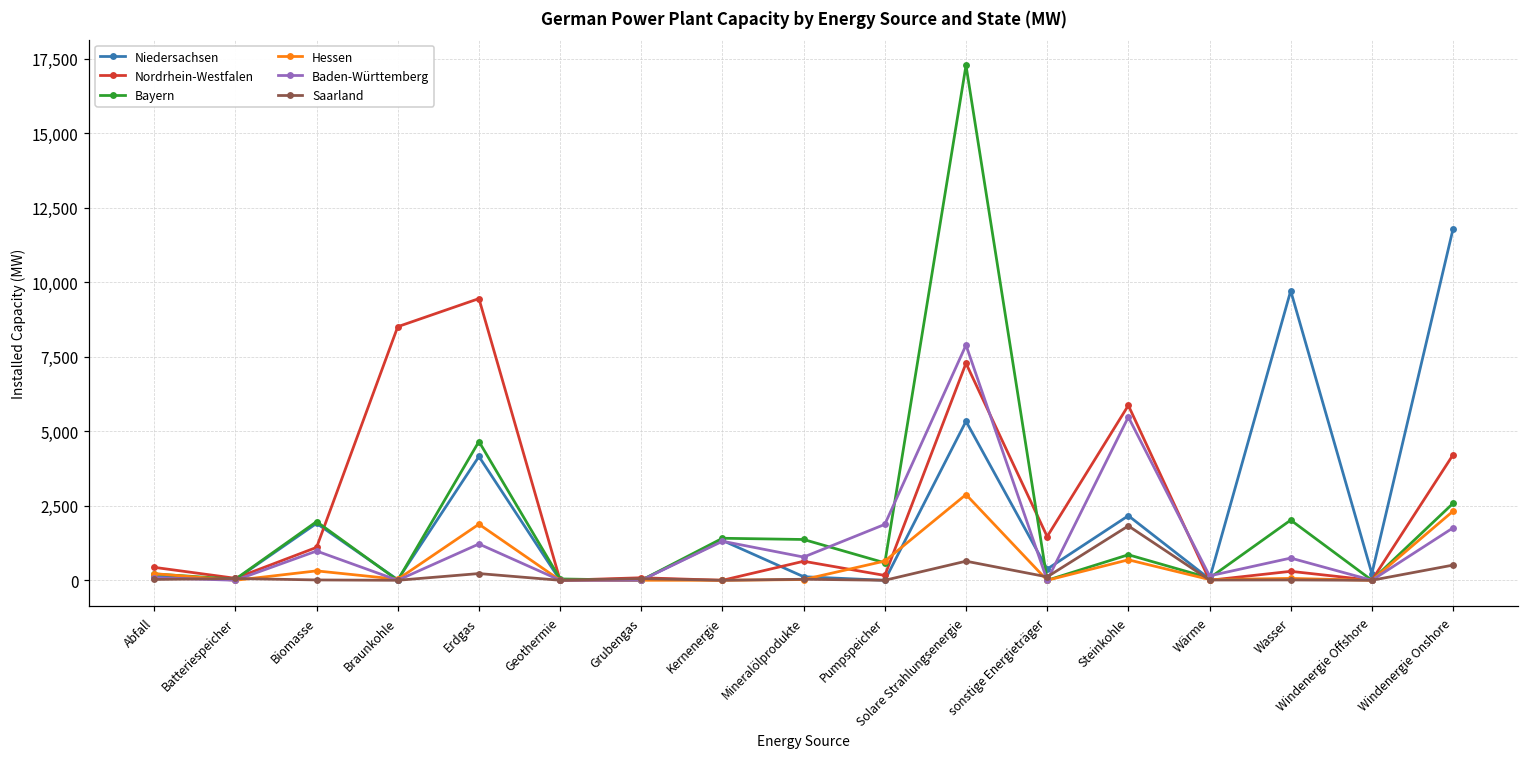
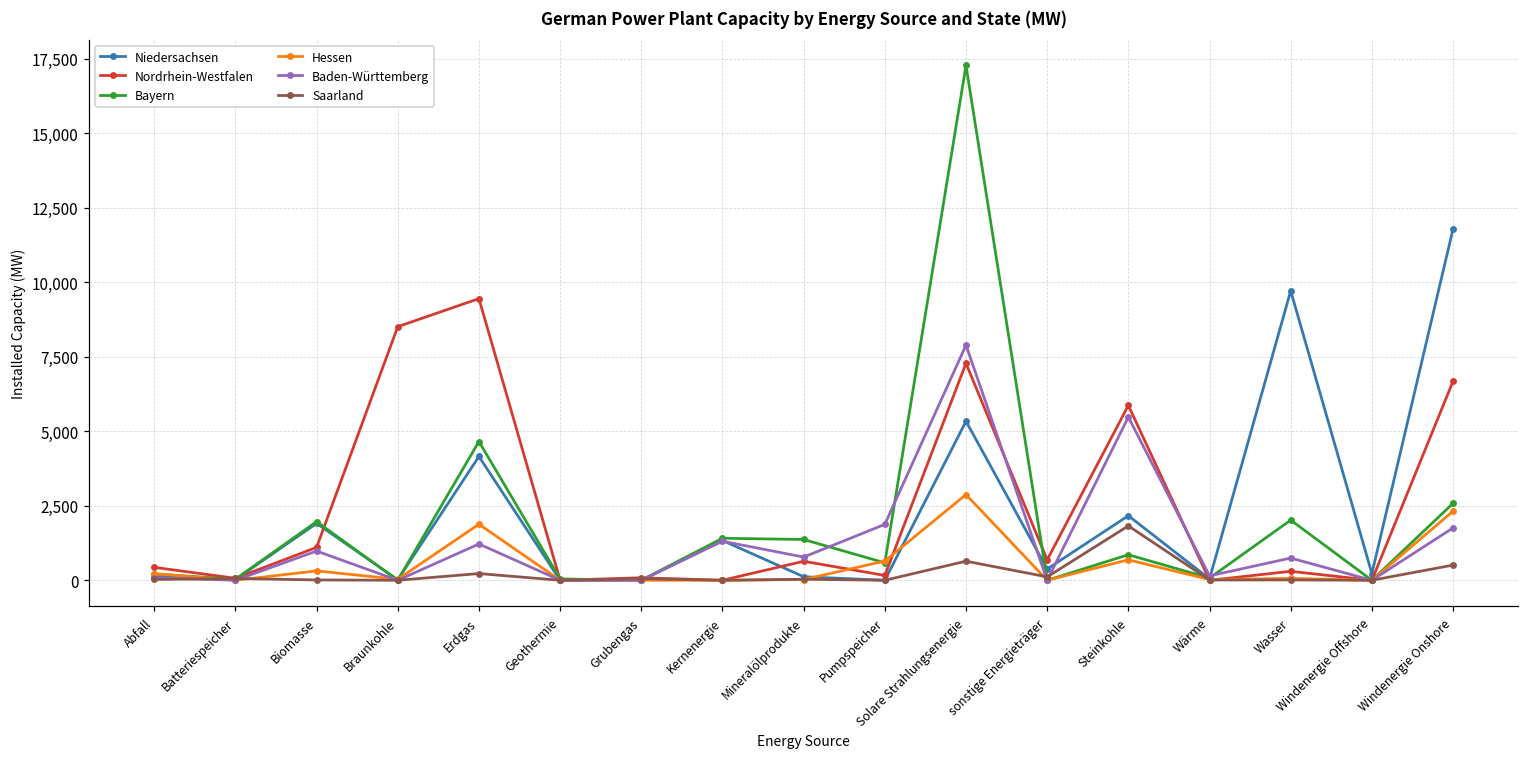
  {
    "Niedersachsen": {
      "Erdgas": "4,200",
      "Solare Strahlungsenergie": "5,300",
      "sonstige Energieträger": "400",
      "Steinkohle": "2,200",
      "Wasser": "9,700",
      "Windenergie Offshore": "200",
      "Windenergie Onshore": "11,800"
    },
    "Nordrhein-Westfalen": {
      "Abfall": "400",
      "Biomasse": "1,100",
      "Braunkohle": "8,500",
      "Erdgas": "9,400",
      "Mineralölprodukte": "600",
      "Pumpspeicher": "200",
      "Solare Strahlungsenergie": "7,300",
-     "sonstige Energieträger": "1,500",
+     "sonstige Energieträger": "700",
      "Steinkohle": "5,900",
      "Wasser": "300",
-     "Windenergie Onshore": "4,200"
+     "Windenergie Onshore": "6,700"
    },
    "Bayern": {
      "Erdgas": "4,700",
      "Mineralölprodukte": "1,400",
      "Solare Strahlungsenergie": "17,300",
      "Steinkohle": "900",
      "Wasser": "2,000",
      "Windenergie Onshore": "2,600"
    },
    "Hessen": {
      "Biomasse": "300",
      "Erdgas": "1,900",
      "Solare Strahlungsenergie": "2,900",
      "Steinkohle": "700",
      "Windenergie Onshore": "2,300"
    },
    "Baden-Württemberg": {
      "Biomasse": "1,000",
      "Erdgas": "1,200",
      "Mineralölprodukte": "800",
      "Pumpspeicher": "1,900",
      "Solare Strahlungsenergie": "7,900",
      "Steinkohle": "5,500",
      "Wasser": "700",
      "Windenergie Onshore": "1,800"
    },
    "Saarland": {
      "Biomasse": "0",
      "Erdgas": "200",
      "Solare Strahlungsenergie": "600",
      "sonstige Energieträger": "100",
      "Steinkohle": "1,800",
      "Windenergie Onshore": "500"
    }
  }
